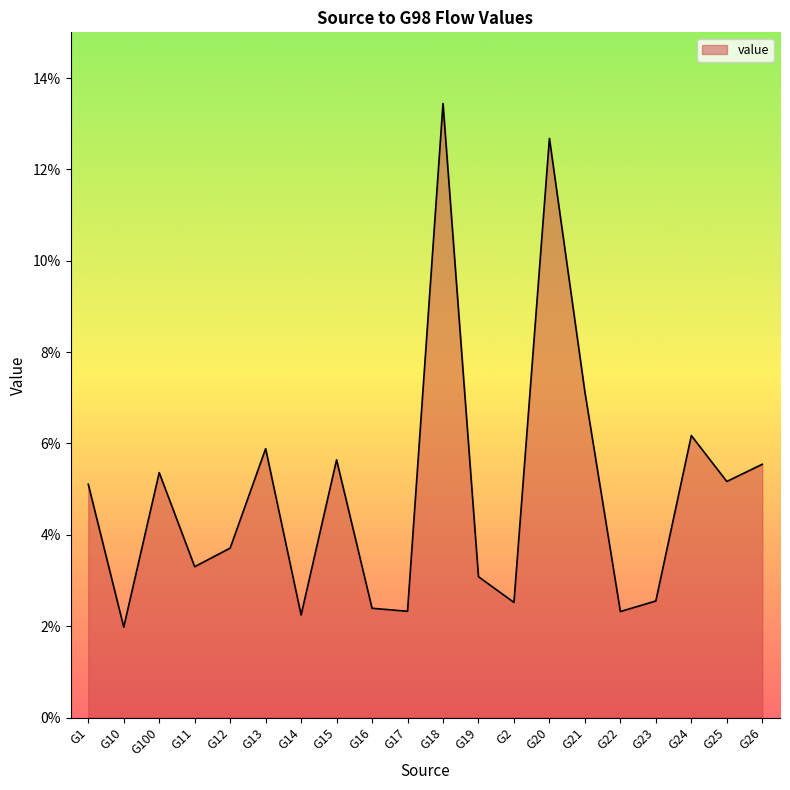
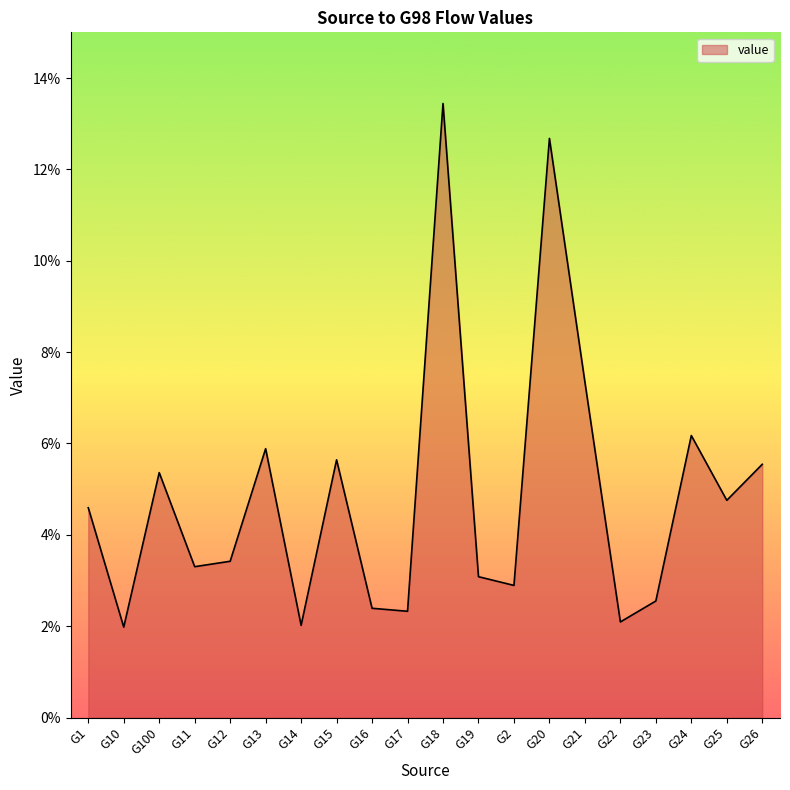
  {
-   "G1": "5.1%",
+   "G1": "4.6%",
    "G10": "2.0%",
    "G100": "5.4%",
    "G11": "3.3%",
-   "G12": "3.7%",
+   "G12": "3.4%",
    "G13": "5.9%",
-   "G14": "2.2%",
+   "G14": "2.0%",
    "G15": "5.6%",
    "G16": "2.4%",
    "G17": "2.3%",
    "G18": "13.4%",
    "G19": "3.1%",
-   "G2": "2.5%",
+   "G2": "2.9%",
    "G20": "12.7%",
-   "G21": "7.1%",
-   "G22": "2.3%",
+   "G21": "7.3%",
+   "G22": "2.1%",
    "G23": "2.6%",
    "G24": "6.2%",
-   "G25": "5.2%",
+   "G25": "4.8%",
    "G26": "5.5%"
  }
